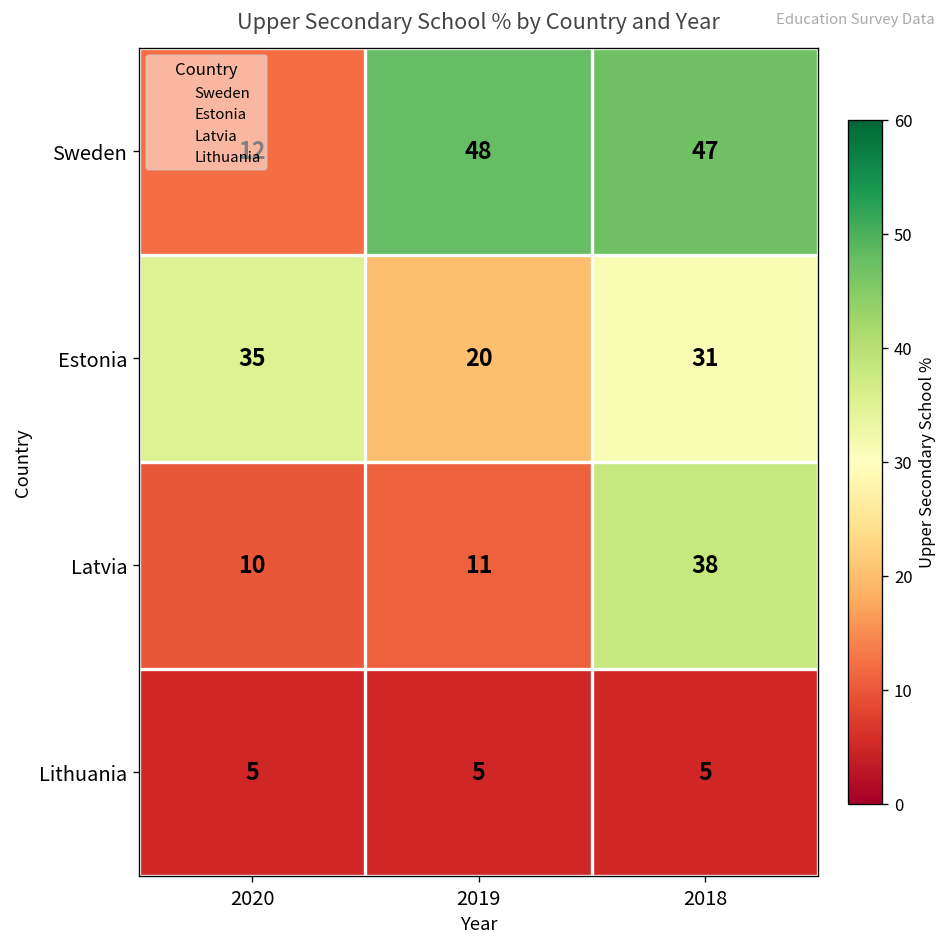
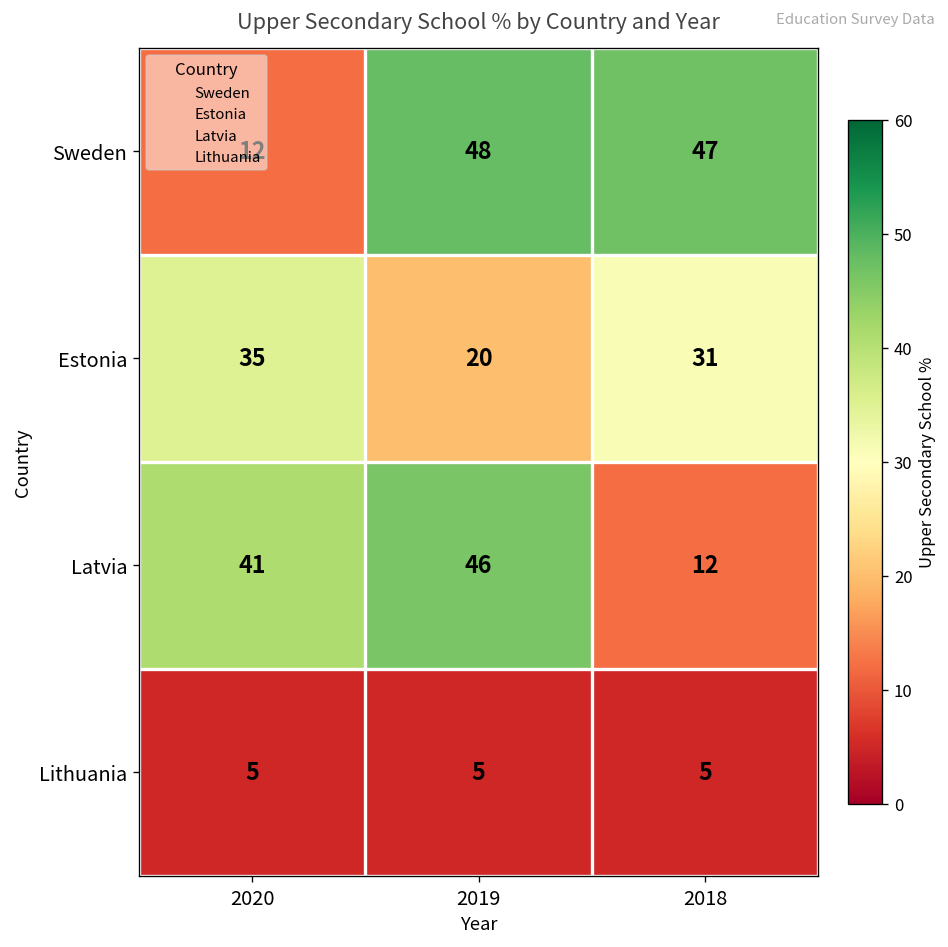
  {
    "Sweden": {
      "2019": 48,
      "2018": 47
    },
    "Estonia": {
      "2020": 35,
      "2019": 20,
      "2018": 31
    },
    "Latvia": {
-     "2020": 10,
-     "2019": 11,
-     "2018": 38
+     "2020": 41,
+     "2019": 46,
+     "2018": 12
    },
    "Lithuania": {
      "2020": 5,
      "2019": 5,
      "2018": 5
    }
  }
